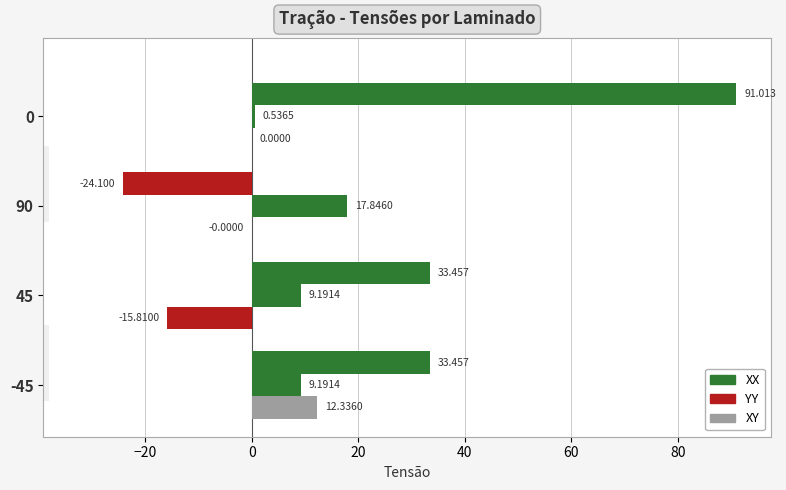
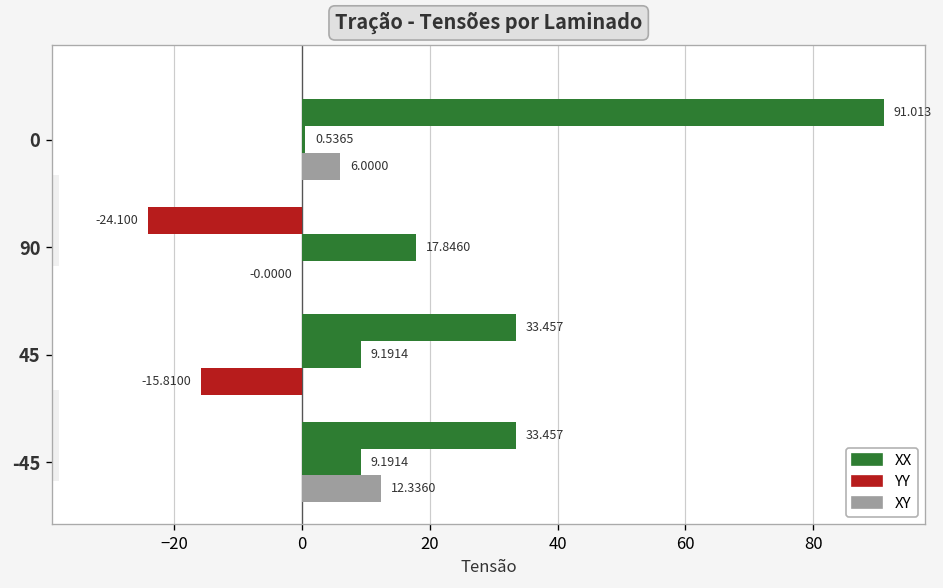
  {
    "XY": {
-     "0": 0.0000,
+     "0": 6.0000,
      "90": -0.0000,
      "45": -15.8100,
      "-45": 12.3360
    }
  }
